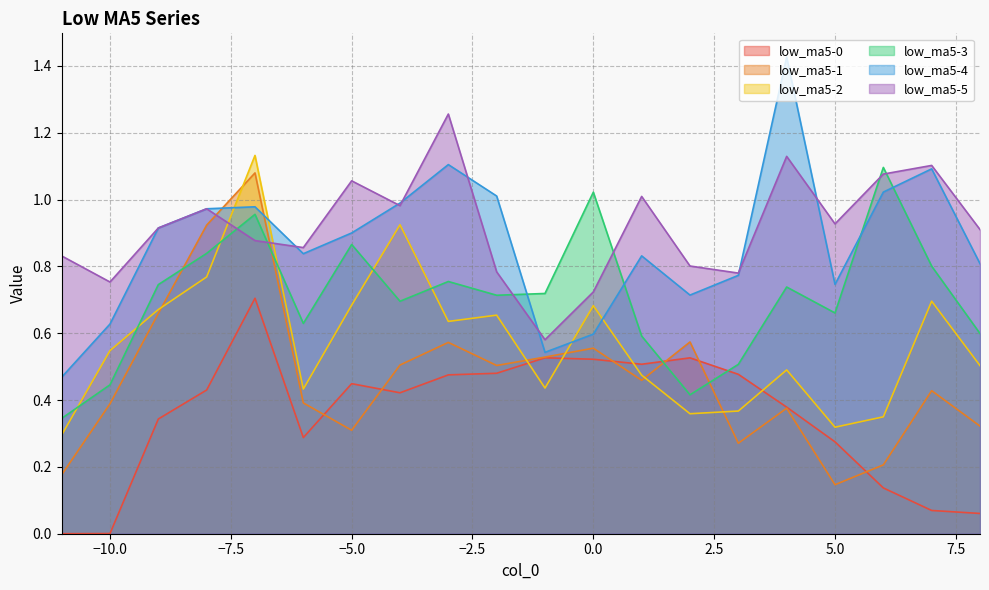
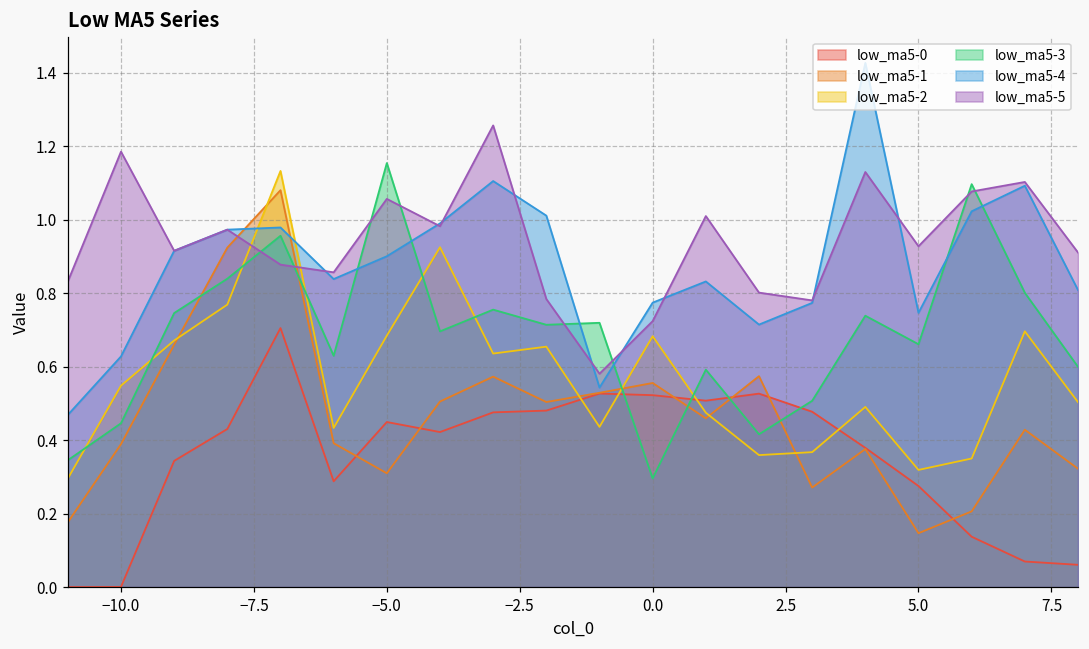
  {
    "low_ma5-3": {
      "−10.0": 0.45,
-     "−5.0": 0.87,
-     "0.0": 1.02,
+     "−5.0": 1.15,
+     "0.0": 0.30,
      "5.0": 0.66
    },
    "low_ma5-4": {
      "−10.0": 0.63,
      "−5.0": 0.90,
-     "0.0": 0.60,
+     "0.0": 0.77,
      "5.0": 0.75
    },
    "low_ma5-5": {
-     "−10.0": 0.75,
+     "−10.0": 1.18,
      "−5.0": 1.06,
      "0.0": 0.72,
      "5.0": 0.93
    }
  }
